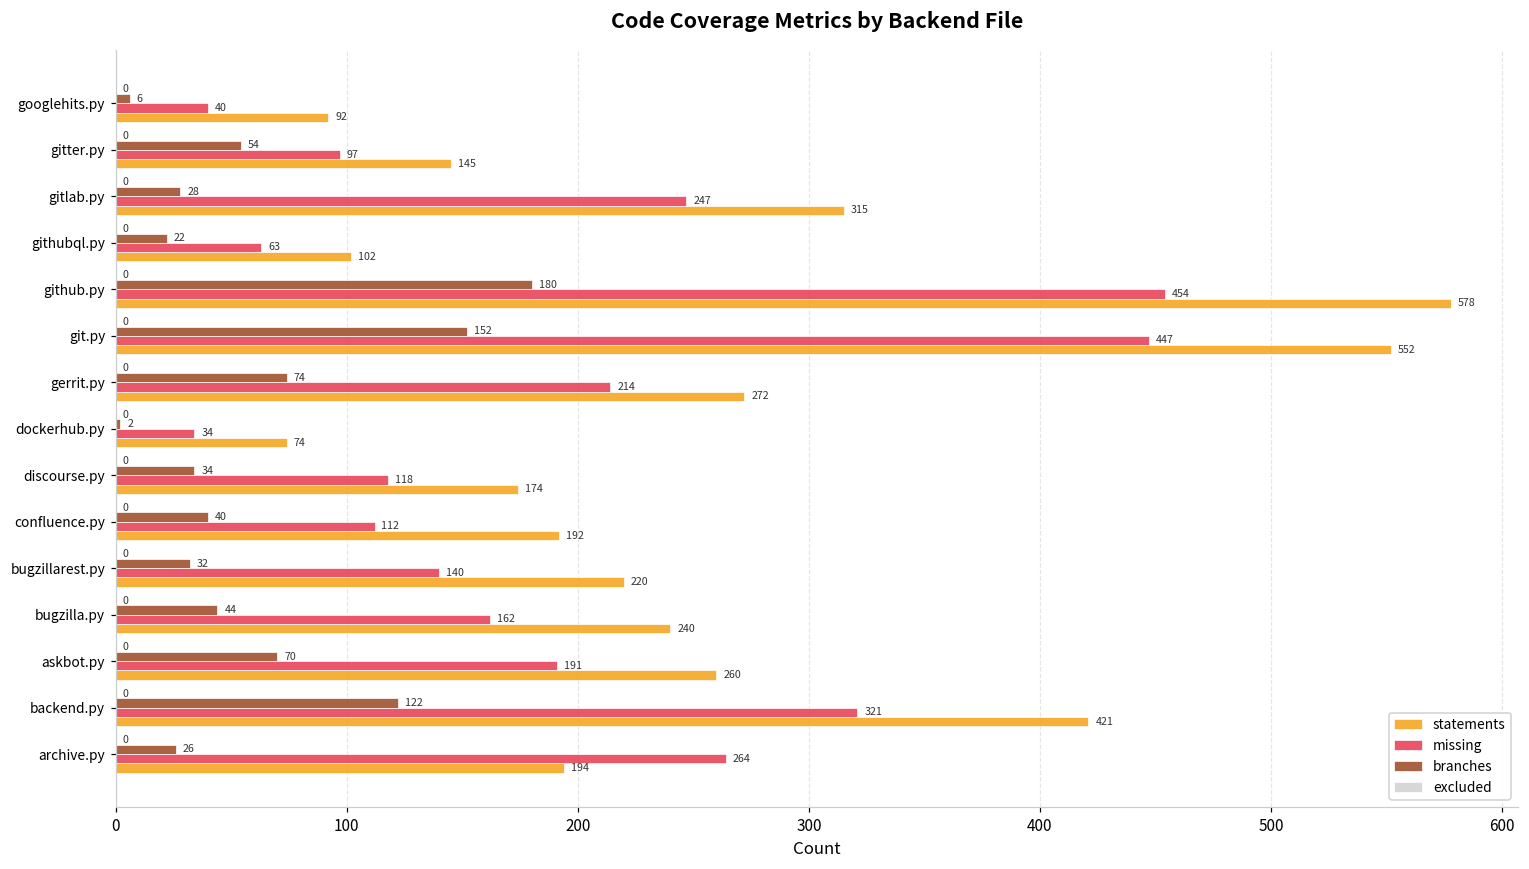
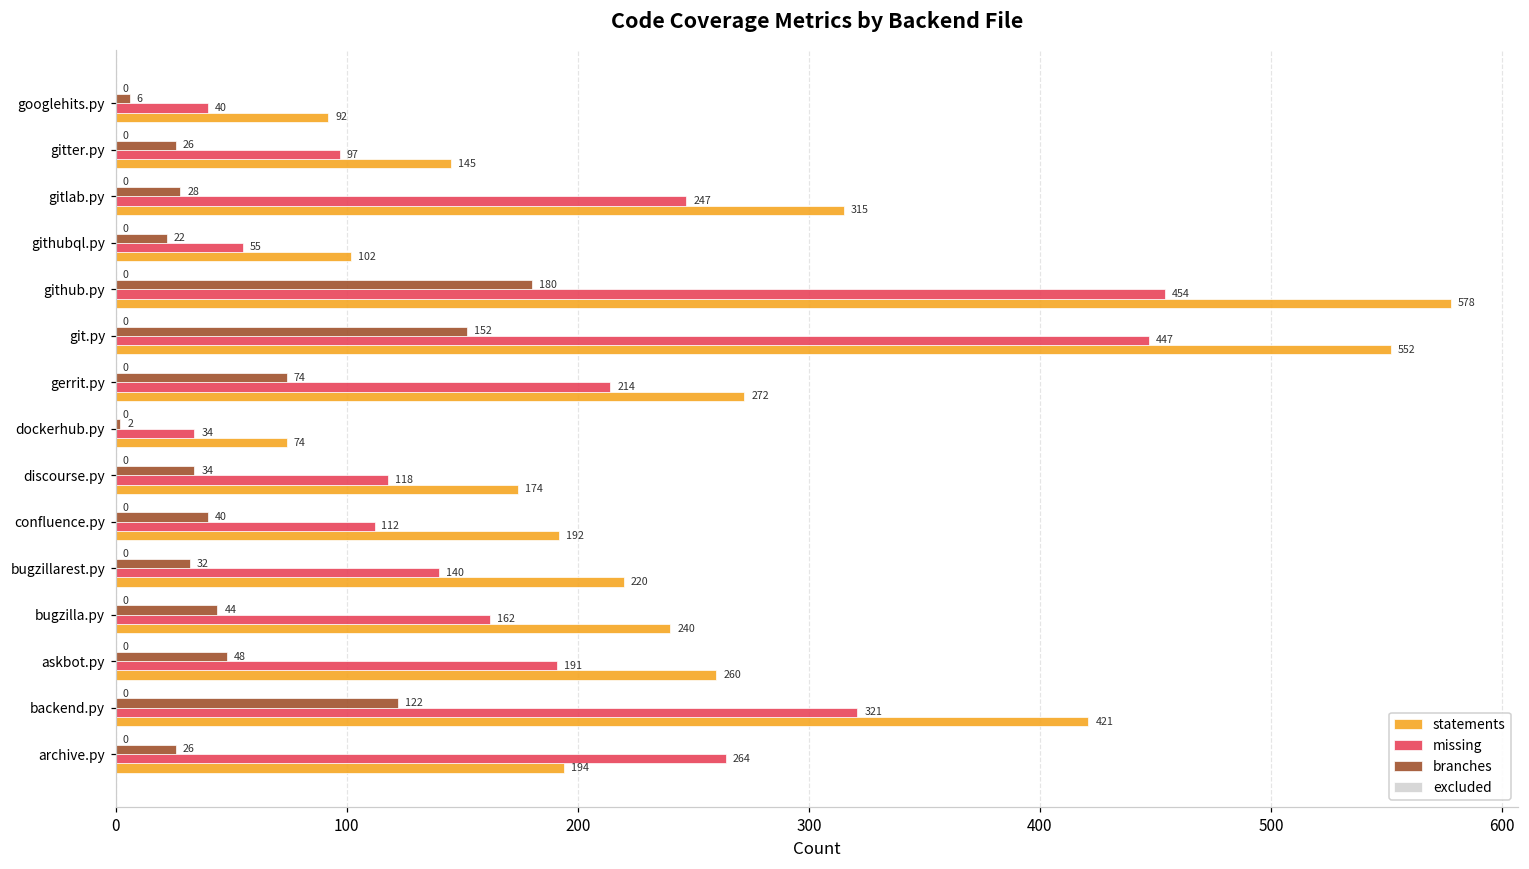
  {
    "statements": {
      "googlehits.py": 92,
      "gitter.py": 145,
      "gitlab.py": 315,
      "githubql.py": 102,
      "github.py": 578,
      "git.py": 552,
      "gerrit.py": 272,
      "dockerhub.py": 74,
      "discourse.py": 174,
      "confluence.py": 192,
      "bugzillarest.py": 220,
      "bugzilla.py": 240,
      "askbot.py": 260,
      "backend.py": 421,
      "archive.py": 194
    },
    "missing": {
      "googlehits.py": 40,
      "gitter.py": 97,
      "gitlab.py": 247,
-     "githubql.py": 63,
+     "githubql.py": 55,
      "github.py": 454,
      "git.py": 447,
      "gerrit.py": 214,
      "dockerhub.py": 34,
      "discourse.py": 118,
      "confluence.py": 112,
      "bugzillarest.py": 140,
      "bugzilla.py": 162,
      "askbot.py": 191,
      "backend.py": 321,
      "archive.py": 264
    },
    "branches": {
      "googlehits.py": 6,
-     "gitter.py": 54,
+     "gitter.py": 26,
      "gitlab.py": 28,
      "githubql.py": 22,
      "github.py": 180,
      "git.py": 152,
      "gerrit.py": 74,
      "dockerhub.py": 2,
      "discourse.py": 34,
      "confluence.py": 40,
      "bugzillarest.py": 32,
      "bugzilla.py": 44,
-     "askbot.py": 70,
+     "askbot.py": 48,
      "backend.py": 122,
      "archive.py": 26
    },
    "excluded": {
      "googlehits.py": 0,
      "gitter.py": 0,
      "gitlab.py": 0,
      "githubql.py": 0,
      "github.py": 0,
      "git.py": 0,
      "gerrit.py": 0,
      "dockerhub.py": 0,
      "discourse.py": 0,
      "confluence.py": 0,
      "bugzillarest.py": 0,
      "bugzilla.py": 0,
      "askbot.py": 0,
      "backend.py": 0,
      "archive.py": 0
    }
  }
